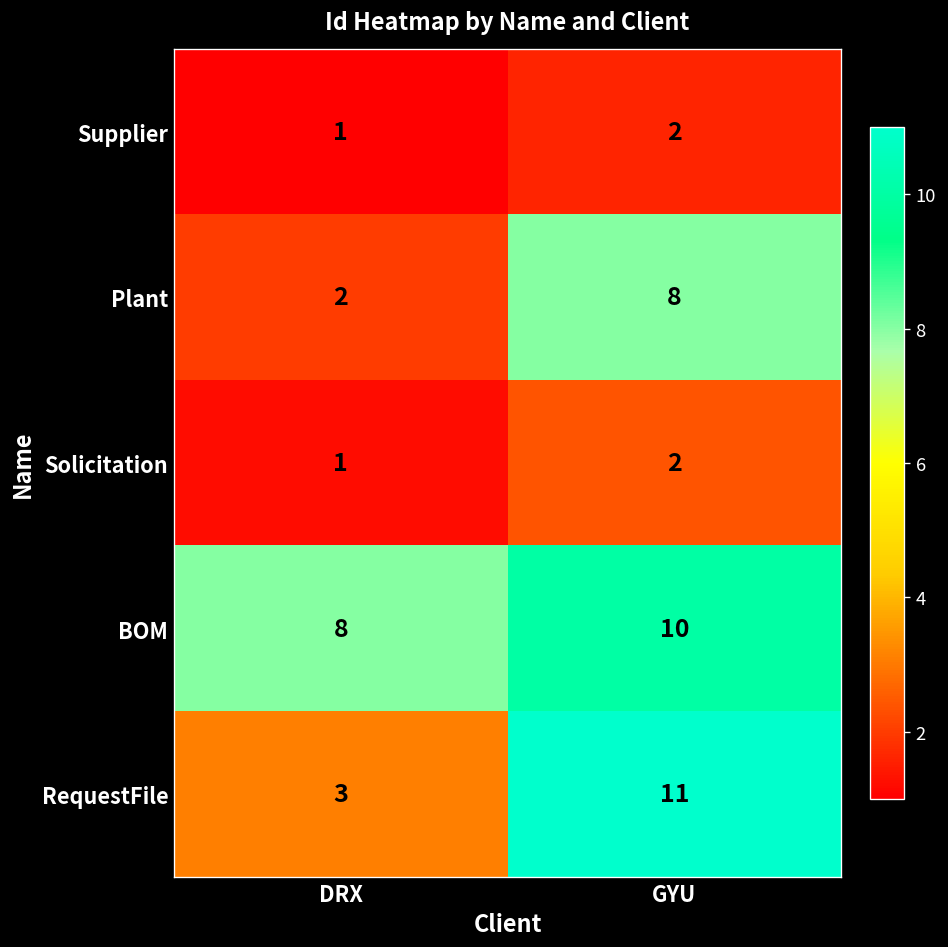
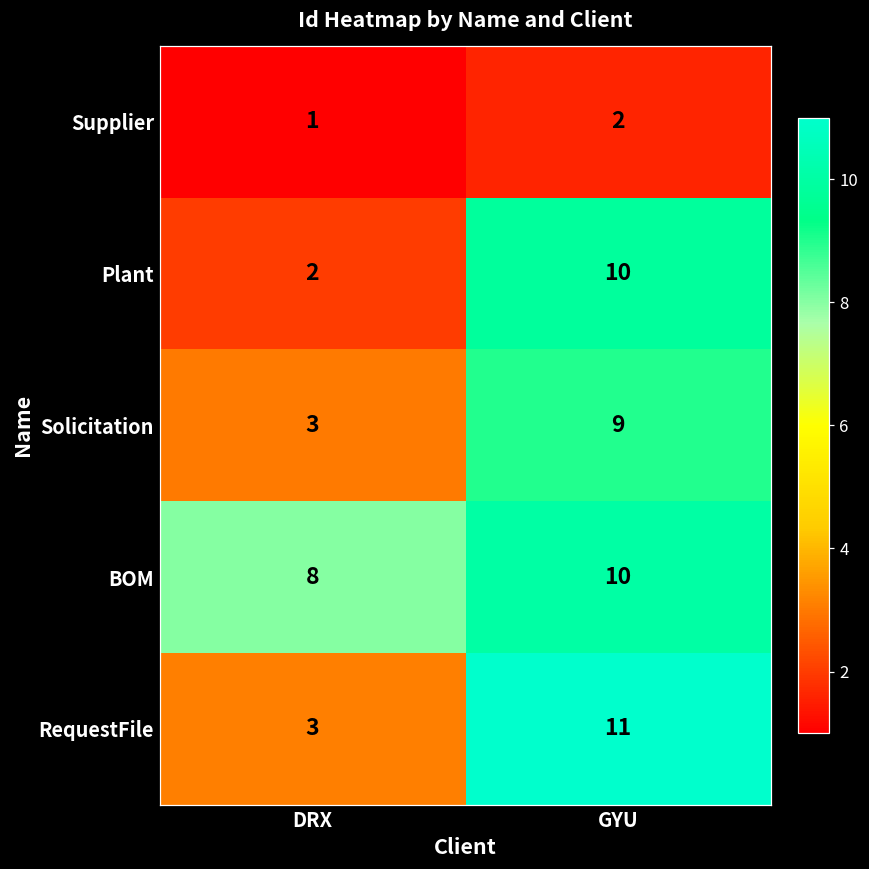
  {
    "Supplier": {
      "DRX": 1,
      "GYU": 2
    },
    "Plant": {
      "DRX": 2,
-     "GYU": 8
+     "GYU": 10
    },
    "Solicitation": {
-     "DRX": 1,
-     "GYU": 2
+     "DRX": 3,
+     "GYU": 9
    },
    "BOM": {
      "DRX": 8,
      "GYU": 10
    },
    "RequestFile": {
      "DRX": 3,
      "GYU": 11
    }
  }
